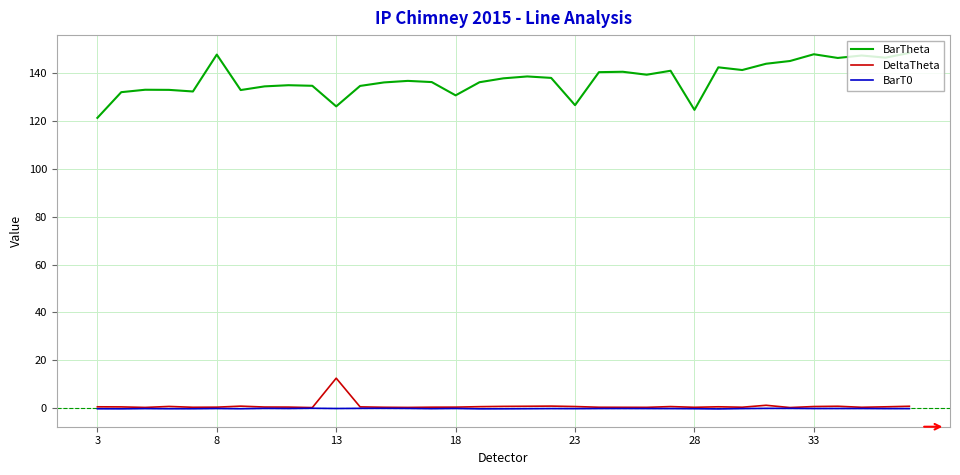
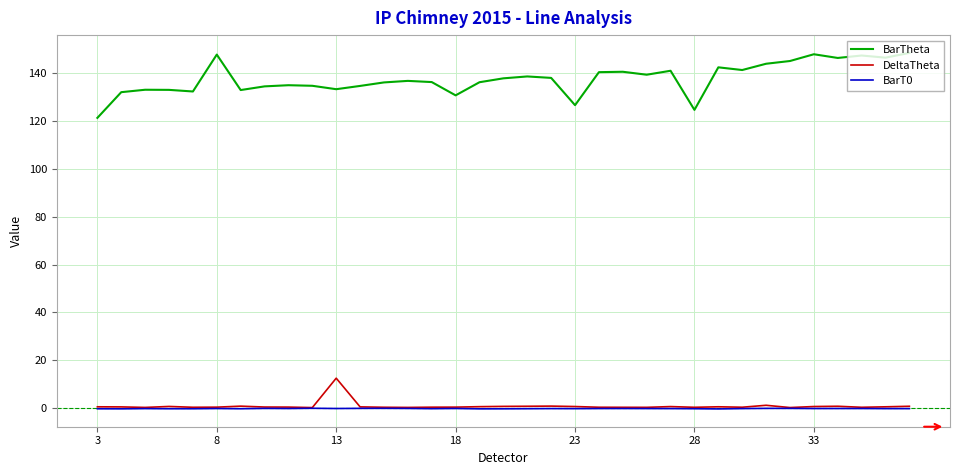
  {
    "BarTheta": {
      "3": 121,
      "8": 148,
-     "13": 126,
+     "13": 133,
      "18": 131,
      "23": 127,
      "28": 125,
      "33": 148
    },
    "DeltaTheta": {
      "13": 13
    },
    "BarT0": {
      "13": 0
    }
  }
